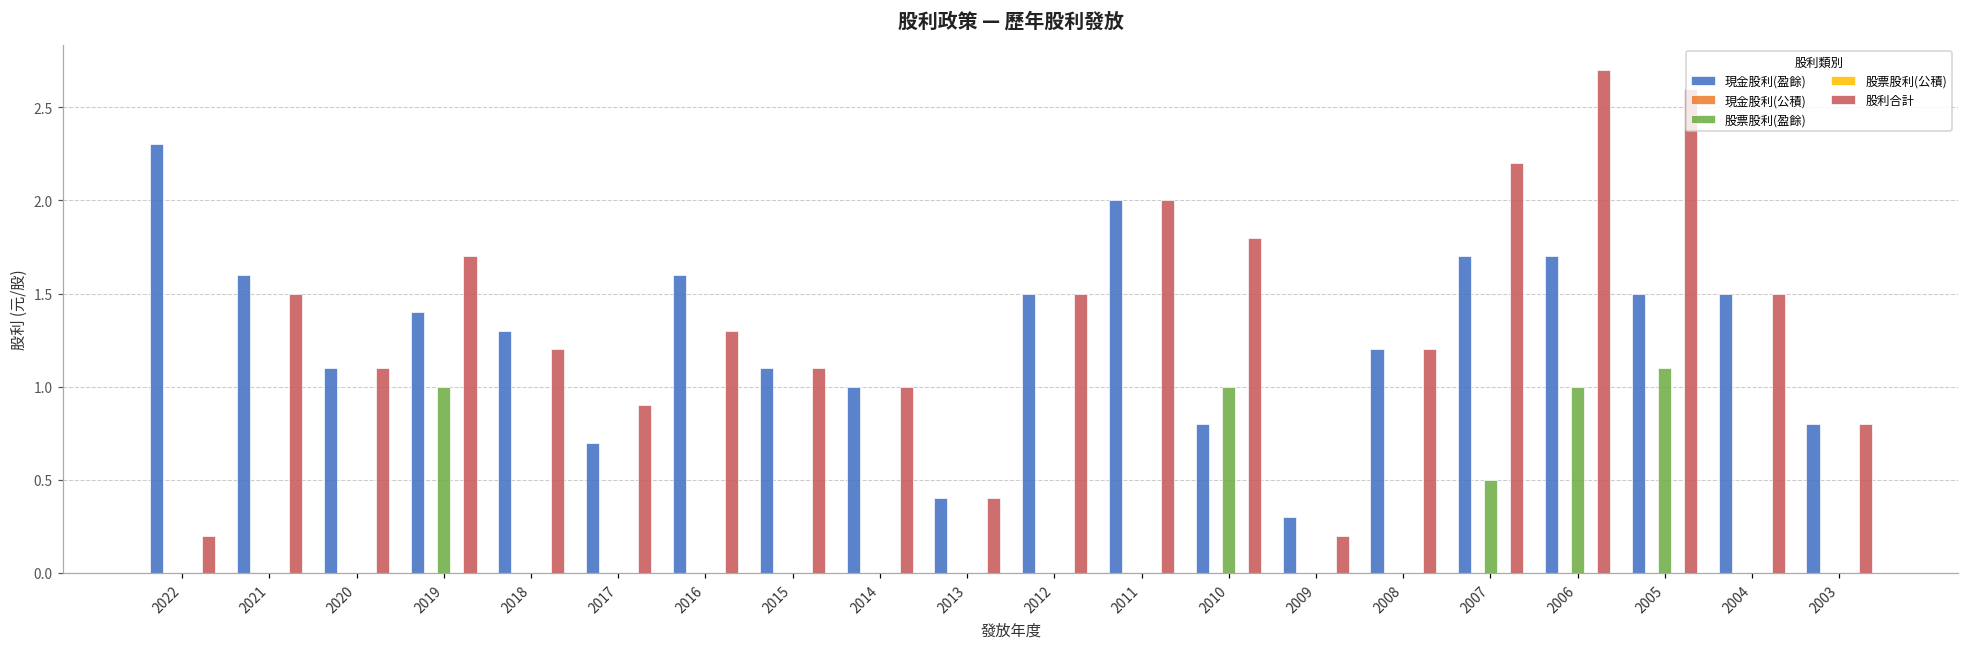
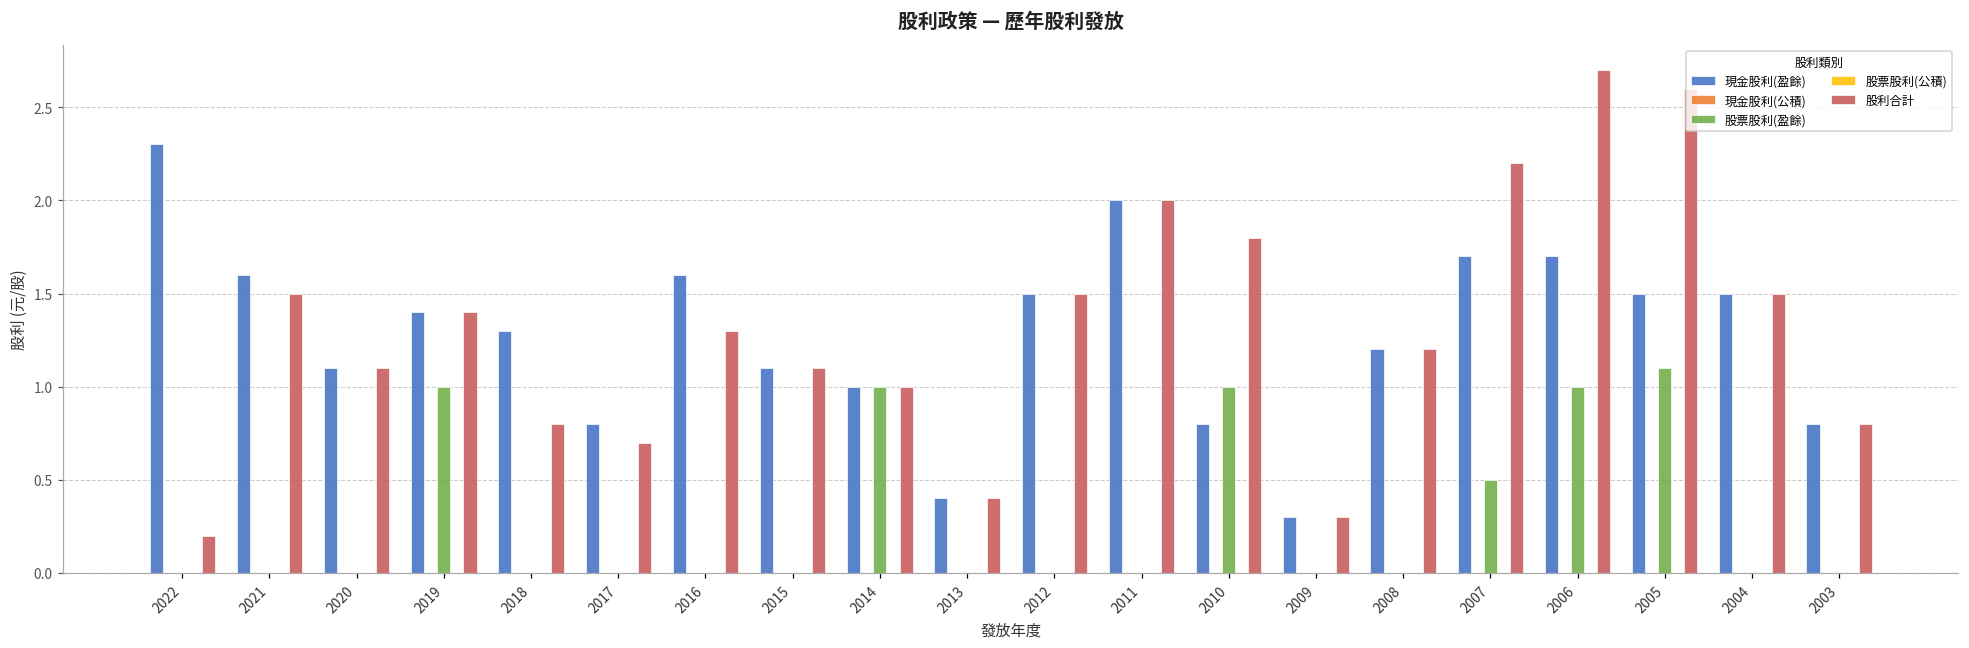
  {
    "現金股利(盈餘)": {
      "2022": 2.3,
      "2021": 1.6,
      "2020": 1.1,
      "2019": 1.4,
      "2018": 1.3,
-     "2017": 0.7,
+     "2017": 0.8,
      "2016": 1.6,
      "2015": 1.1,
      "2014": 1.0,
      "2013": 0.4,
      "2012": 1.5,
      "2011": 2.0,
      "2010": 0.8,
      "2009": 0.3,
      "2008": 1.2,
      "2007": 1.7,
      "2006": 1.7,
      "2005": 1.5,
      "2004": 1.5,
      "2003": 0.8
    },
    "現金股利(公積)": {
      "2022": 0.0,
      "2021": 0.0,
      "2020": 0.0,
      "2019": 0.0,
      "2018": 0.0,
      "2017": 0.0,
      "2016": 0.0,
      "2015": 0.0,
      "2014": 0.0,
      "2013": 0.0,
      "2012": 0.0,
      "2011": 0.0,
      "2010": 0.0,
      "2009": 0.0,
      "2008": 0.0,
      "2007": 0.0,
      "2006": 0.0,
      "2005": 0.0,
      "2004": 0.0,
      "2003": 0.0
    },
    "股票股利(盈餘)": {
      "2022": 0,
      "2021": 0,
      "2020": 0,
      "2019": 1,
      "2018": 0,
      "2017": 0,
      "2016": 0,
      "2015": 0,
-     "2014": 0,
+     "2014": 1,
      "2013": 0,
      "2012": 0,
      "2011": 0,
      "2010": 1,
      "2009": 0,
      "2008": 0,
      "2007": 0.50,
      "2006": 1,
      "2005": 1.10,
      "2004": 0,
      "2003": 0
    },
    "股票股利(公積)": {
      "2022": 0.0,
      "2021": 0.0,
      "2020": 0.0,
      "2019": 0.0,
      "2018": 0.0,
      "2017": 0.0,
      "2016": 0.0,
      "2015": 0.0,
      "2014": 0.0,
      "2013": 0.0,
      "2012": 0.0,
      "2011": 0.0,
      "2010": 0.0,
      "2009": 0.0,
      "2008": 0.0,
      "2007": 0.0,
      "2006": 0.0,
      "2005": 0.0,
      "2004": 0.0,
      "2003": 0.0
    },
    "股利合計": {
      "2022": 0.2,
      "2021": 1.5,
      "2020": 1.1,
-     "2019": 1.7,
-     "2018": 1.2,
-     "2017": 0.9,
+     "2019": 1.4,
+     "2018": 0.8,
+     "2017": 0.7,
      "2016": 1.3,
      "2015": 1.1,
      "2014": 1.0,
      "2013": 0.4,
      "2012": 1.5,
      "2011": 2.0,
      "2010": 1.8,
-     "2009": 0.2,
+     "2009": 0.3,
      "2008": 1.2,
      "2007": 2.2,
      "2006": 2.7,
      "2004": 1.5,
      "2003": 0.8
    }
  }
